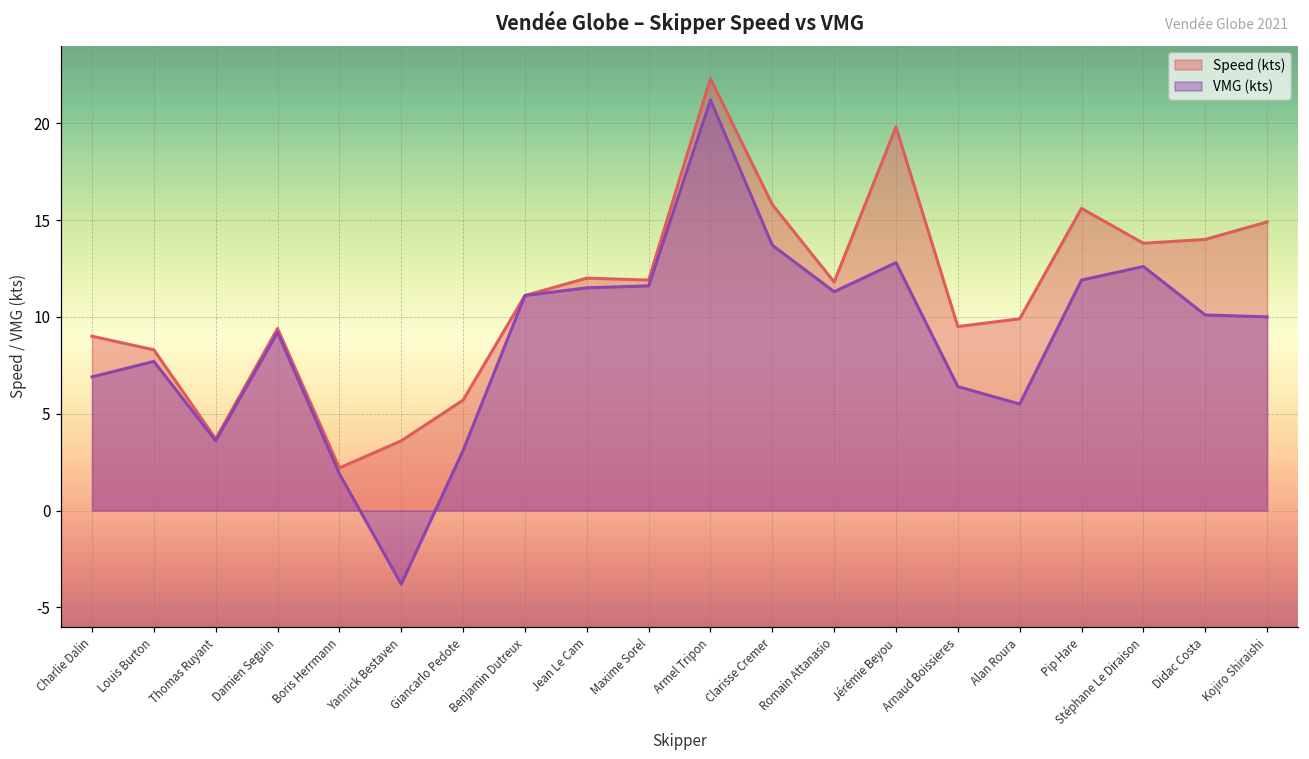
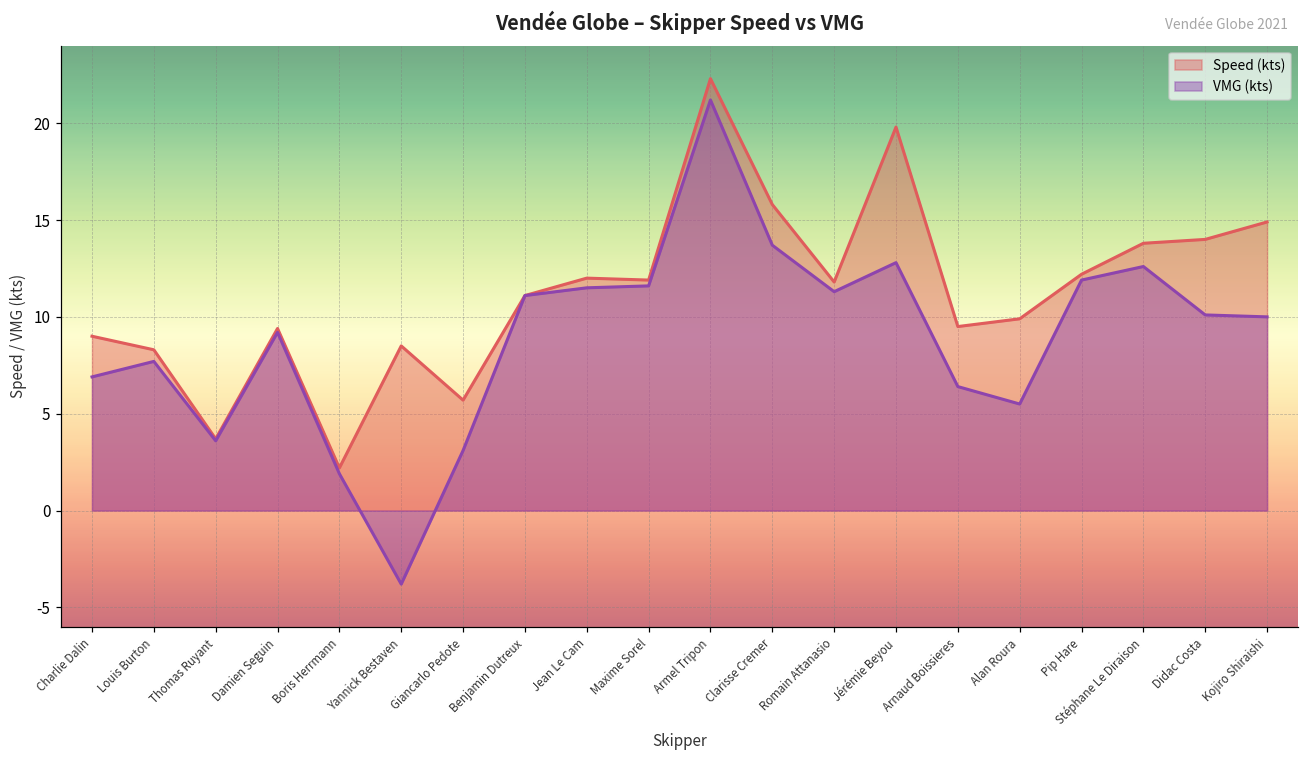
  {
    "Speed (kts)": {
      "Charlie Dalin": 9.0,
      "Louis Burton": 8.3,
      "Damien Seguin": 9.4,
      "Boris Herrmann": 2.2,
-     "Yannick Bestaven": 3.6,
+     "Yannick Bestaven": 8.5,
      "Giancarlo Pedote": 5.7,
      "Jean Le Cam": 12.0,
      "Maxime Sorel": 11.9,
      "Armel Tripon": 22.3,
      "Clarisse Cremer": 15.8,
      "Romain Attanasio": 11.8,
      "Jérémie Beyou": 19.8,
      "Arnaud Boissieres": 9.5,
      "Alan Roura": 9.9,
-     "Pip Hare": 15.6,
+     "Pip Hare": 12.2,
      "Stéphane Le Diraison": 13.8,
      "Didac Costa": 14.0,
      "Kojiro Shiraishi": 14.9
    }
  }
